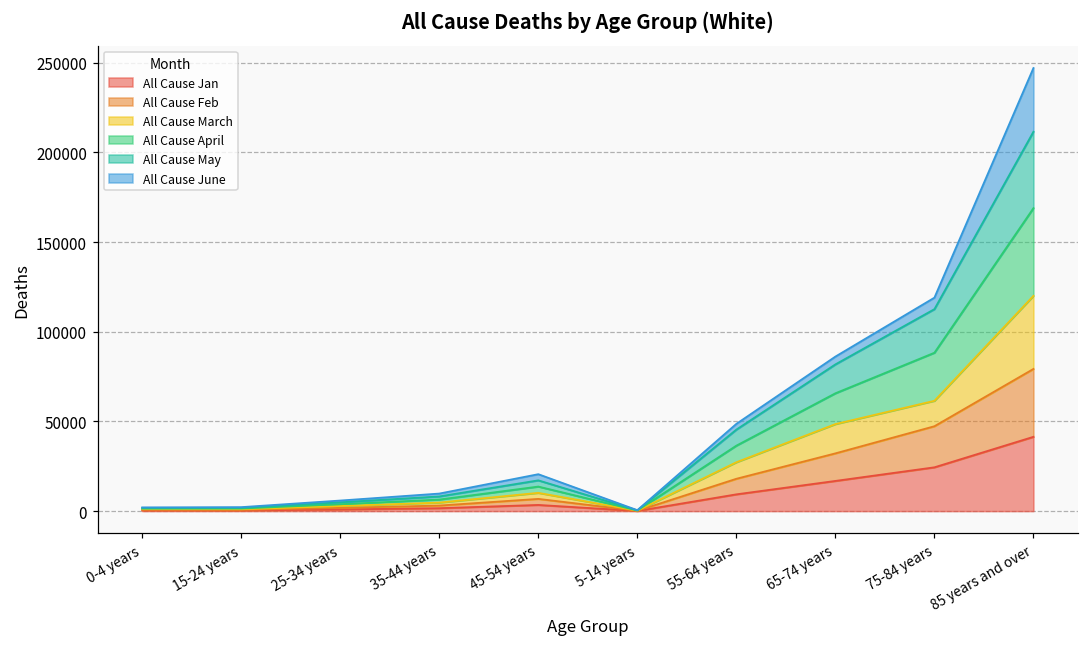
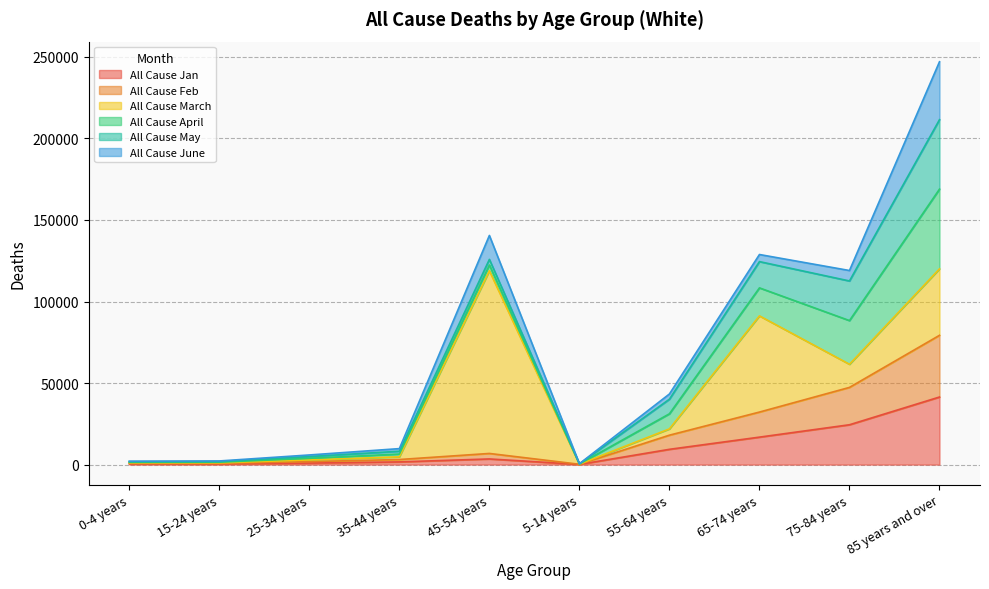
  {
    "All Cause March": {
      "35-44 years": 2000,
-     "45-54 years": 3000,
-     "55-64 years": 9000,
-     "65-74 years": 16000,
+     "45-54 years": 112000,
+     "55-64 years": 4000,
+     "65-74 years": 59000,
      "75-84 years": 14000,
      "85 years and over": 41000
    },
    "All Cause June": {
      "35-44 years": 2000,
-     "45-54 years": 3000,
+     "45-54 years": 15000,
      "55-64 years": 3000,
      "65-74 years": 4000,
      "75-84 years": 6000,
      "85 years and over": 36000
    }
  }
